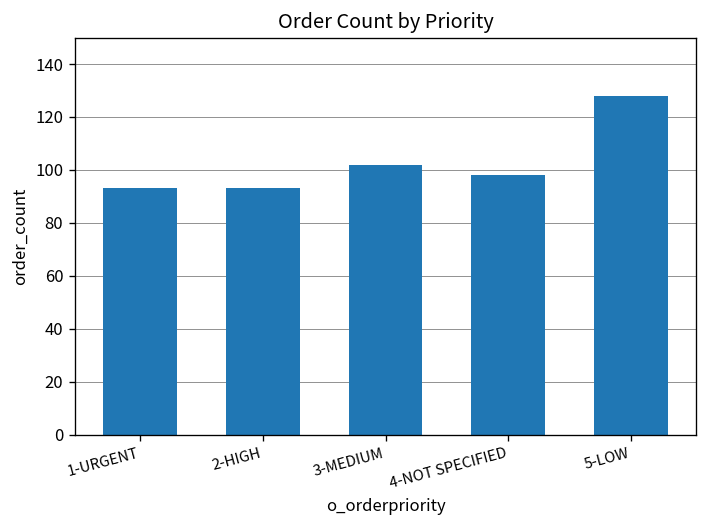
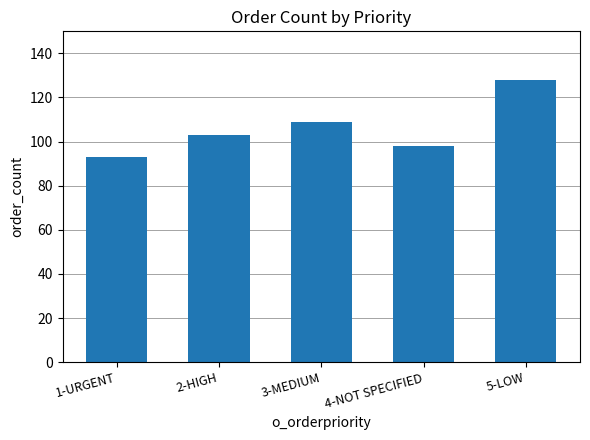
  {
    "1-URGENT": 93,
-   "2-HIGH": 93,
-   "3-MEDIUM": 102,
+   "2-HIGH": 103,
+   "3-MEDIUM": 109,
    "4-NOT SPECIFIED": 98,
    "5-LOW": 128
  }
